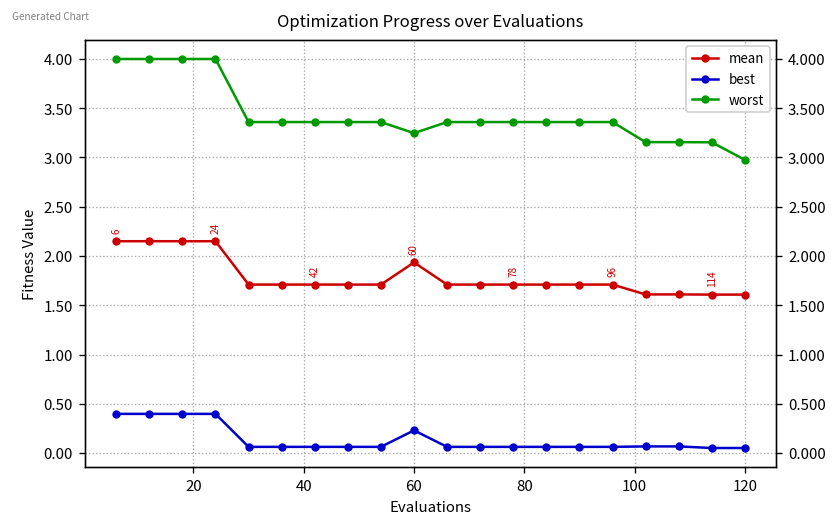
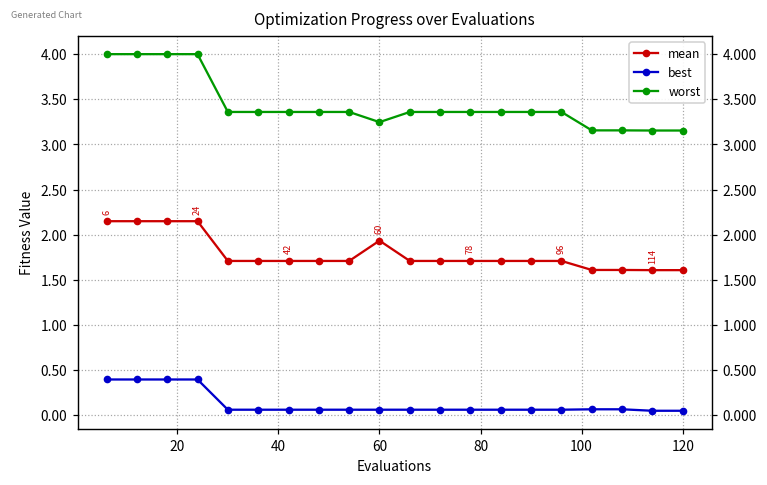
  {
    "mean": {
      "120": 1.6
    },
    "best": {
-     "60": 0.2,
+     "60": 0.1,
      "120": 0.1
    },
    "worst": {
      "60": 3.2,
-     "120": 3.0
+     "120": 3.2
    }
  }
